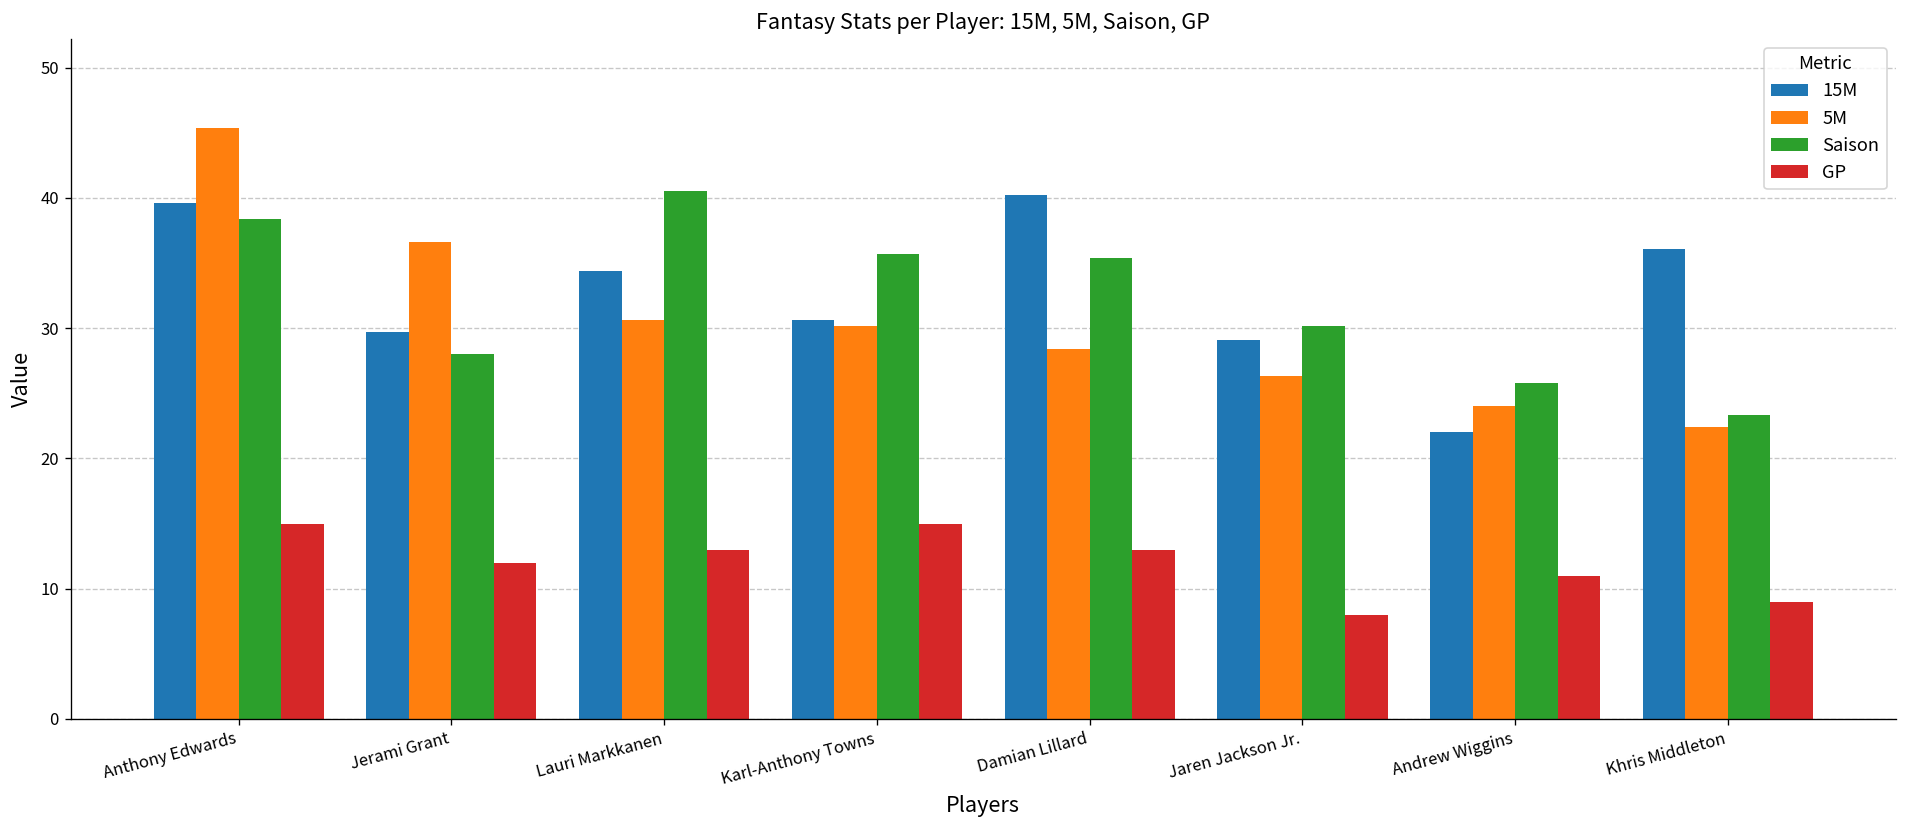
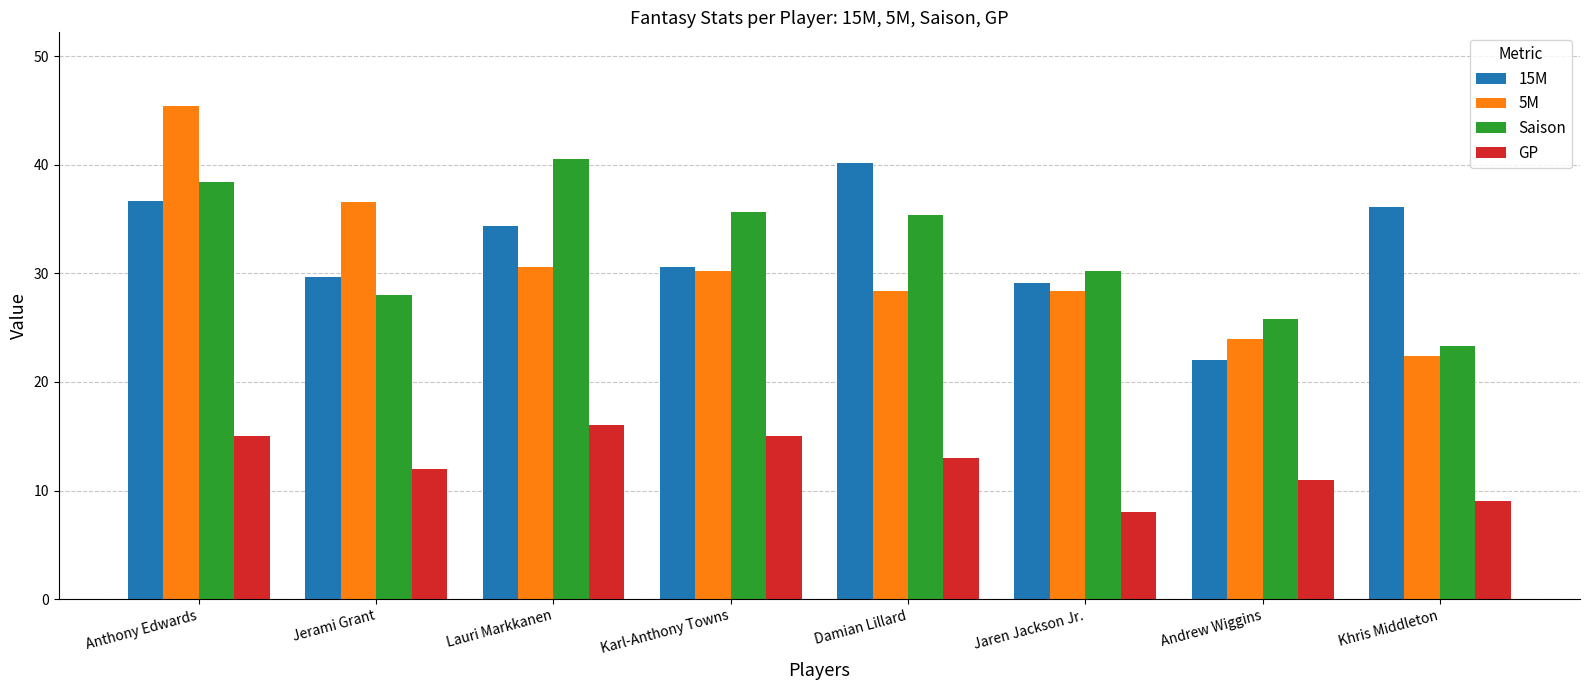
  {
    "15M": {
-     "Anthony Edwards": 39.6,
+     "Anthony Edwards": 36.7,
      "Jerami Grant": 29.7,
      "Lauri Markkanen": 34.4,
      "Karl-Anthony Towns": 30.6,
      "Damian Lillard": 40.2,
      "Jaren Jackson Jr.": 29.1,
      "Andrew Wiggins": 22.0,
      "Khris Middleton": 36.1
    },
    "5M": {
      "Anthony Edwards": 45.4,
      "Jerami Grant": 36.6,
      "Lauri Markkanen": 30.6,
      "Karl-Anthony Towns": 30.2,
      "Damian Lillard": 28.4,
-     "Jaren Jackson Jr.": 26.3,
+     "Jaren Jackson Jr.": 28.4,
      "Andrew Wiggins": 24.0,
      "Khris Middleton": 22.4
    },
    "Saison": {
      "Anthony Edwards": 38.4,
      "Jerami Grant": 28.0,
      "Lauri Markkanen": 40.5,
      "Karl-Anthony Towns": 35.7,
      "Damian Lillard": 35.4,
      "Jaren Jackson Jr.": 30.2,
      "Andrew Wiggins": 25.8,
      "Khris Middleton": 23.3
    },
    "GP": {
      "Anthony Edwards": 15,
      "Jerami Grant": 12,
-     "Lauri Markkanen": 13,
+     "Lauri Markkanen": 16,
      "Karl-Anthony Towns": 15,
      "Damian Lillard": 13,
      "Jaren Jackson Jr.": 8,
      "Andrew Wiggins": 11,
      "Khris Middleton": 9
    }
  }
